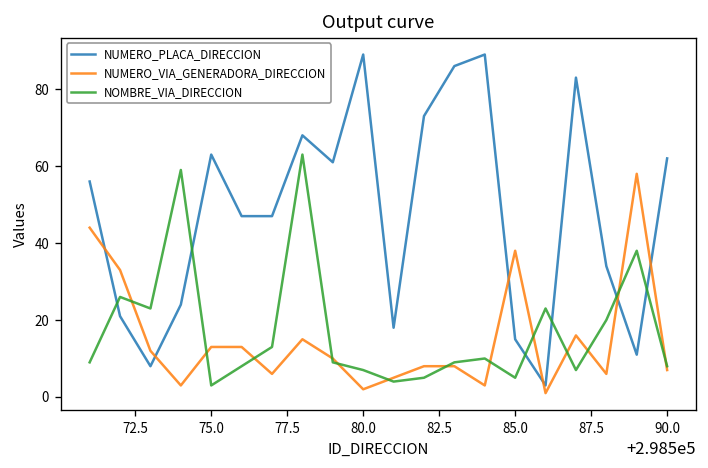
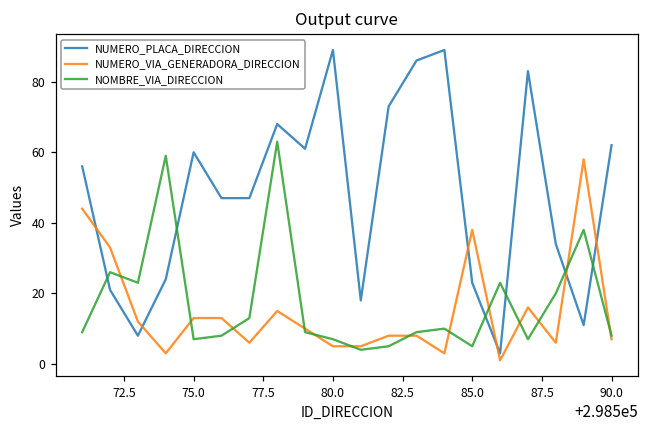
  {
    "NUMERO_PLACA_DIRECCION": {
-     "75.0": 63,
+     "75.0": 60,
      "80.0": 89,
-     "85.0": 15,
+     "85.0": 23,
      "90.0": 62
    },
    "NUMERO_VIA_GENERADORA_DIRECCION": {
      "75.0": 13,
-     "80.0": 2,
+     "80.0": 5,
      "85.0": 38,
      "90.0": 7
    },
    "NOMBRE_VIA_DIRECCION": {
-     "75.0": 3,
+     "75.0": 7,
      "80.0": 7,
      "85.0": 5,
      "90.0": 8
    }
  }
